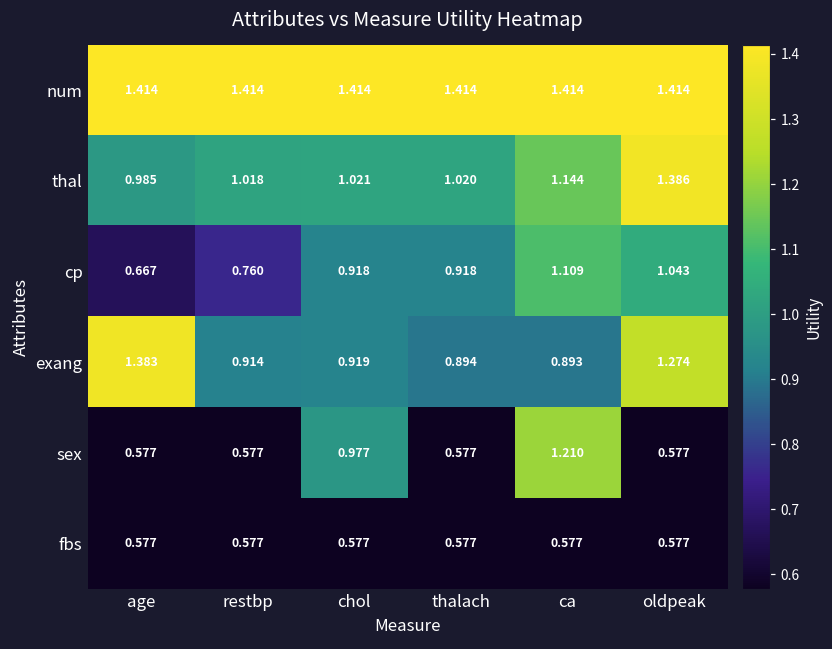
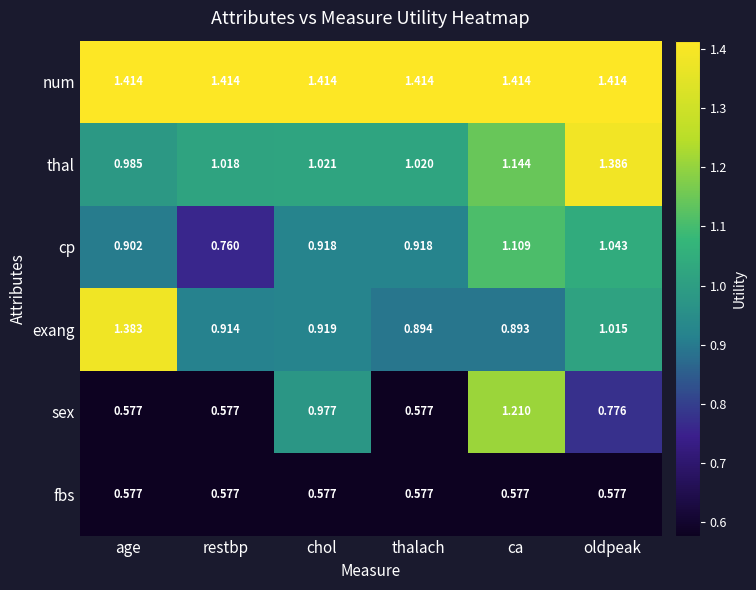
  {
    "num": {
      "age": 1.414,
      "restbp": 1.414,
      "chol": 1.414,
      "thalach": 1.414,
      "ca": 1.414,
      "oldpeak": 1.414
    },
    "thal": {
      "age": 0.985,
      "restbp": 1.018,
      "chol": 1.021,
      "thalach": 1.020,
      "ca": 1.144,
      "oldpeak": 1.386
    },
    "cp": {
-     "age": 0.667,
+     "age": 0.902,
      "restbp": 0.760,
      "chol": 0.918,
      "thalach": 0.918,
      "ca": 1.109,
      "oldpeak": 1.043
    },
    "exang": {
      "age": 1.383,
      "restbp": 0.914,
      "chol": 0.919,
      "thalach": 0.894,
      "ca": 0.893,
-     "oldpeak": 1.274
+     "oldpeak": 1.015
    },
    "sex": {
      "age": 0.577,
      "restbp": 0.577,
      "chol": 0.977,
      "thalach": 0.577,
      "ca": 1.210,
-     "oldpeak": 0.577
+     "oldpeak": 0.776
    },
    "fbs": {
      "age": 0.577,
      "restbp": 0.577,
      "chol": 0.577,
      "thalach": 0.577,
      "ca": 0.577,
      "oldpeak": 0.577
    }
  }
